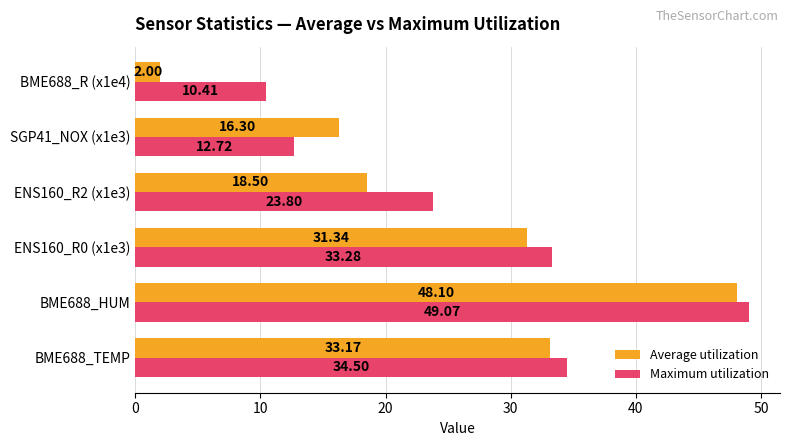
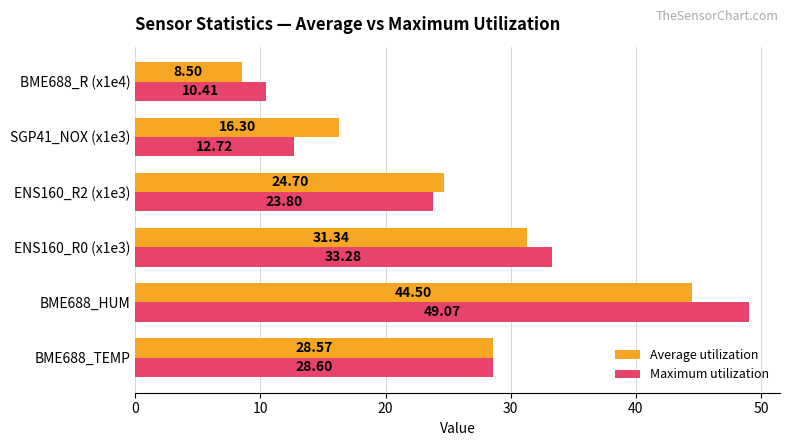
  {
    "Average utilization": {
-     "BME688_R (x1e4)": 2.00,
+     "BME688_R (x1e4)": 8.50,
      "SGP41_NOX (x1e3)": 16.30,
-     "ENS160_R2 (x1e3)": 18.50,
+     "ENS160_R2 (x1e3)": 24.70,
      "ENS160_R0 (x1e3)": 31.34,
-     "BME688_HUM": 48.10,
-     "BME688_TEMP": 33.17
+     "BME688_HUM": 44.50,
+     "BME688_TEMP": 28.57
    },
    "Maximum utilization": {
      "BME688_R (x1e4)": 10.41,
      "SGP41_NOX (x1e3)": 12.72,
      "ENS160_R2 (x1e3)": 23.80,
      "ENS160_R0 (x1e3)": 33.28,
      "BME688_HUM": 49.07,
-     "BME688_TEMP": 34.50
+     "BME688_TEMP": 28.60
    }
  }
